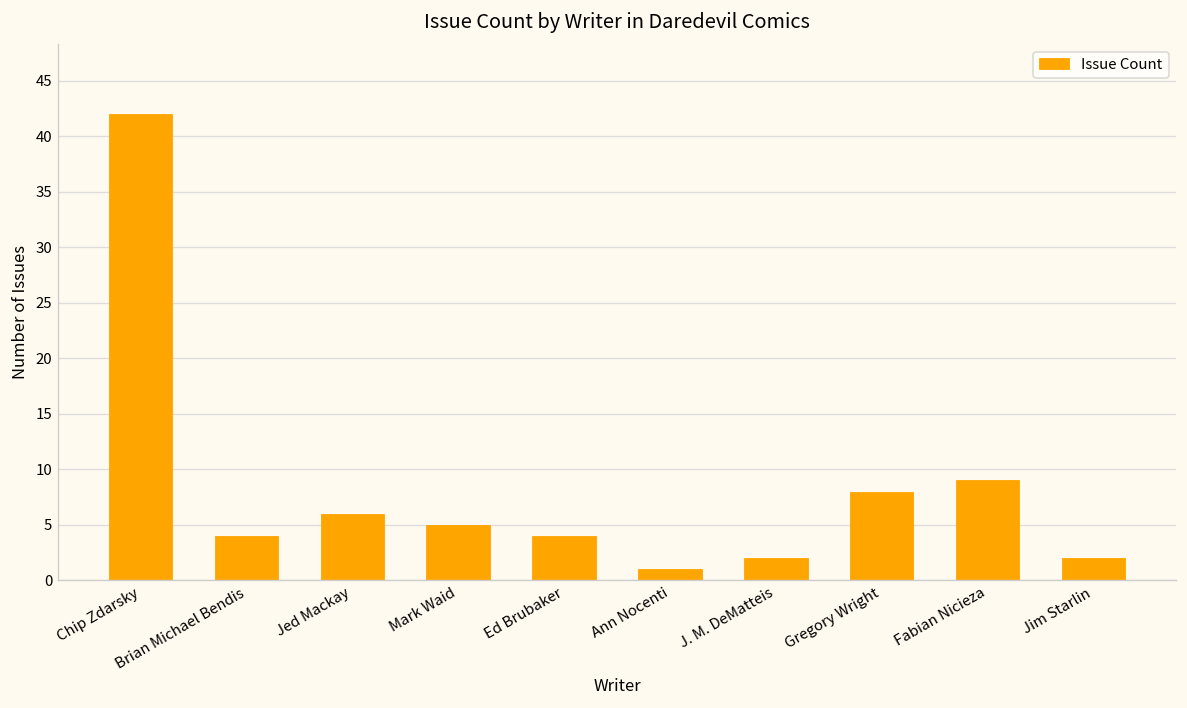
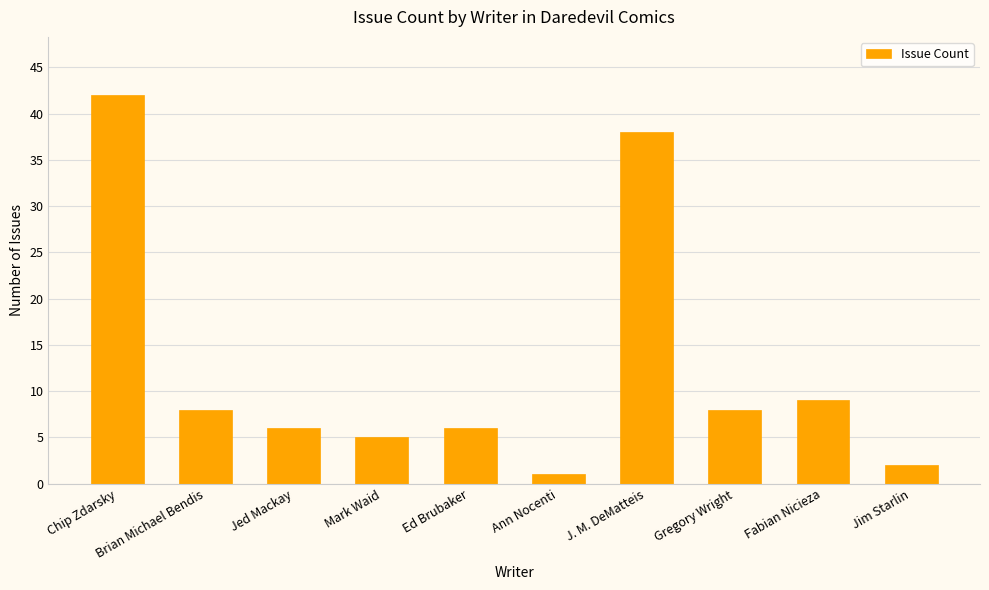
  {
    "Chip Zdarsky": 42,
-   "Brian Michael Bendis": 4,
+   "Brian Michael Bendis": 8,
    "Jed Mackay": 6,
    "Mark Waid": 5,
-   "Ed Brubaker": 4,
+   "Ed Brubaker": 6,
    "Ann Nocenti": 1,
-   "J. M. DeMatteis": 2,
+   "J. M. DeMatteis": 38,
    "Gregory Wright": 8,
    "Fabian Nicieza": 9,
    "Jim Starlin": 2
  }
